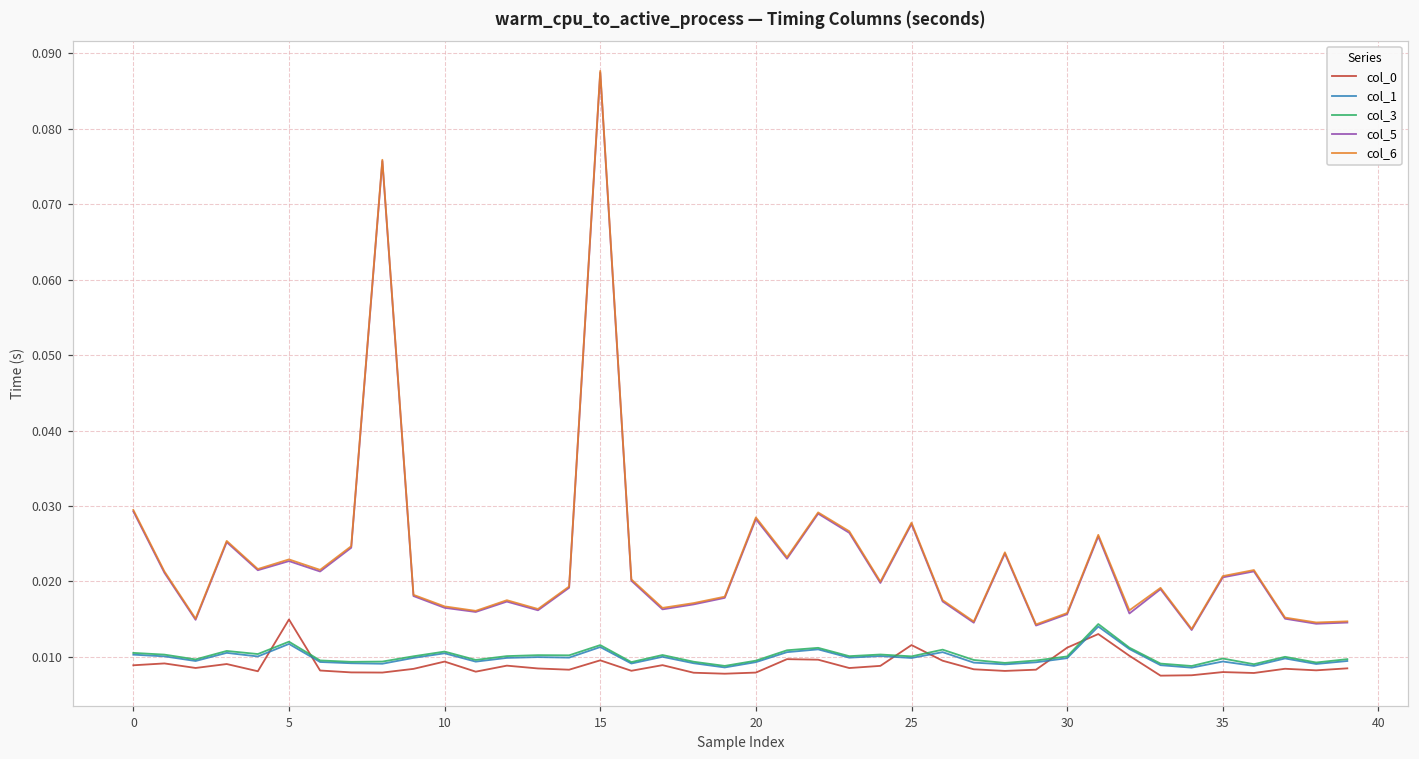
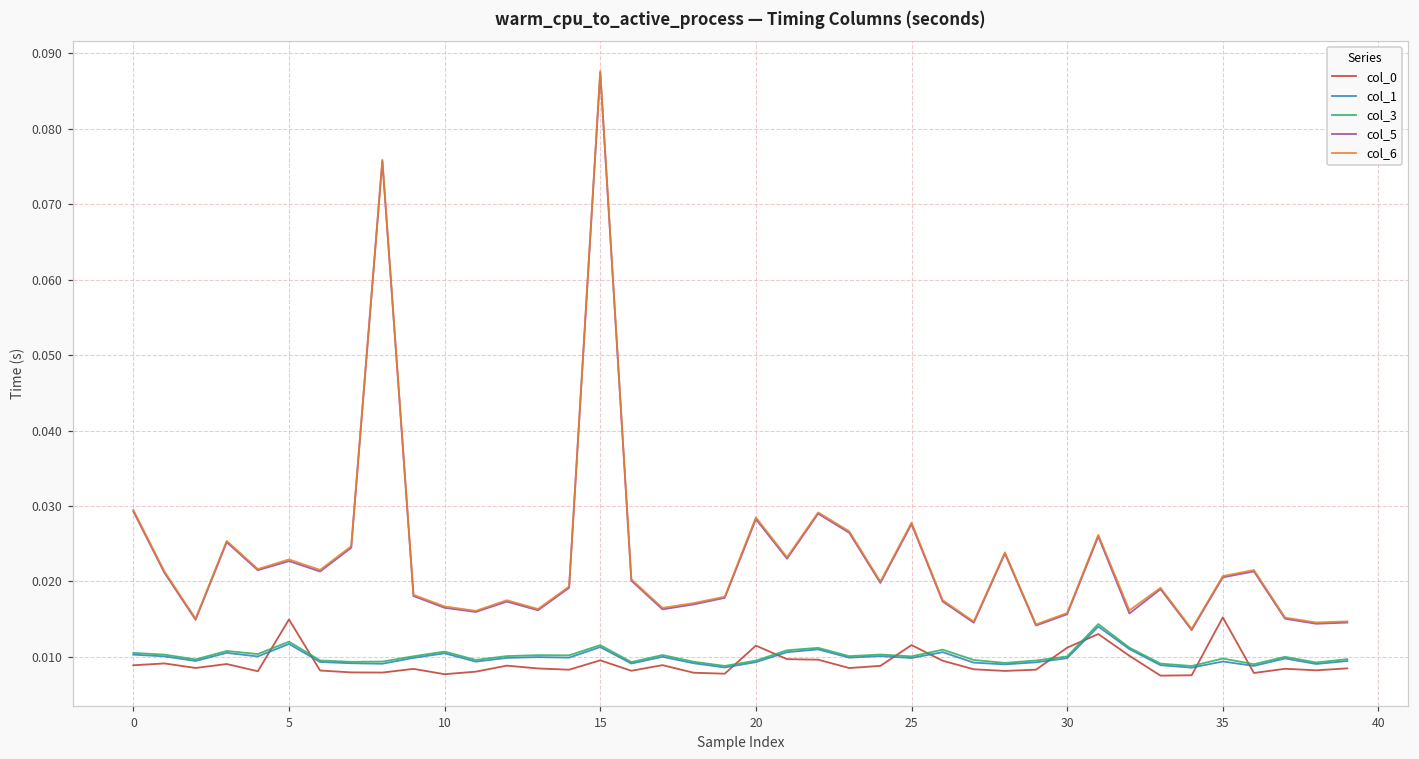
  {
    "col_0": {
      "0": 0.009,
      "5": 0.015,
-     "10": 0.009,
+     "10": 0.008,
      "15": 0.010,
-     "20": 0.008,
+     "20": 0.012,
      "25": 0.012,
      "30": 0.011,
-     "35": 0.008
+     "35": 0.015
    },
    "col_1": {
      "35": 0.009
    },
    "col_3": {
      "35": 0.010
    }
  }
